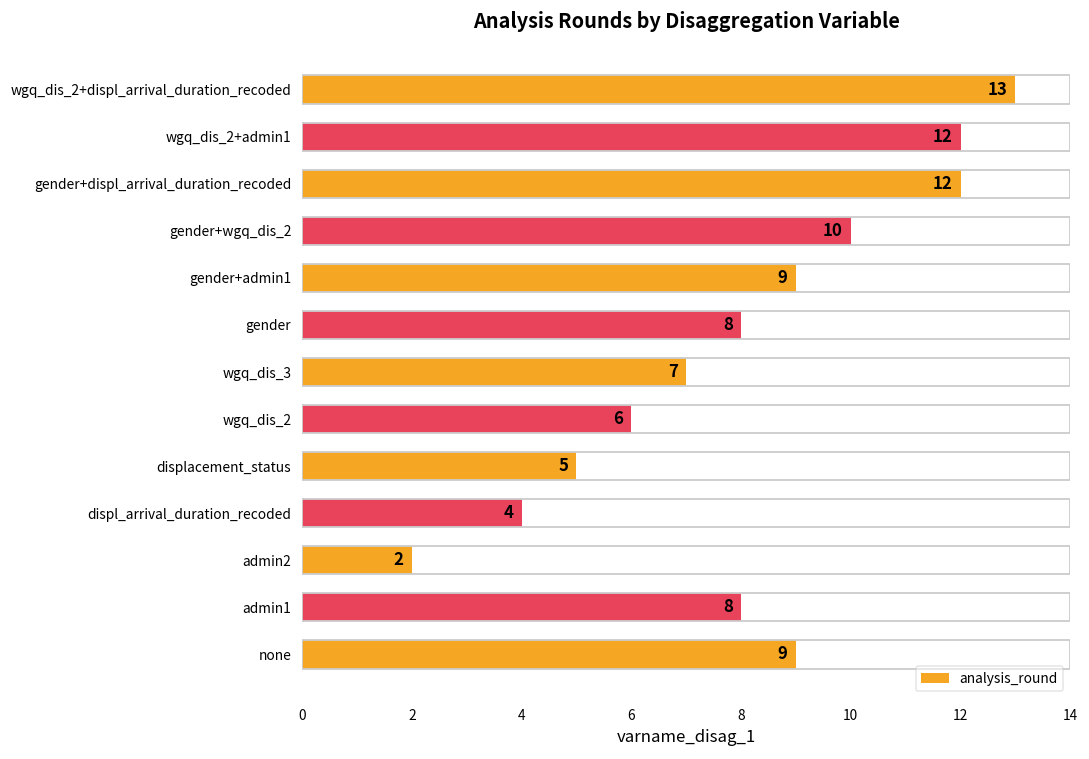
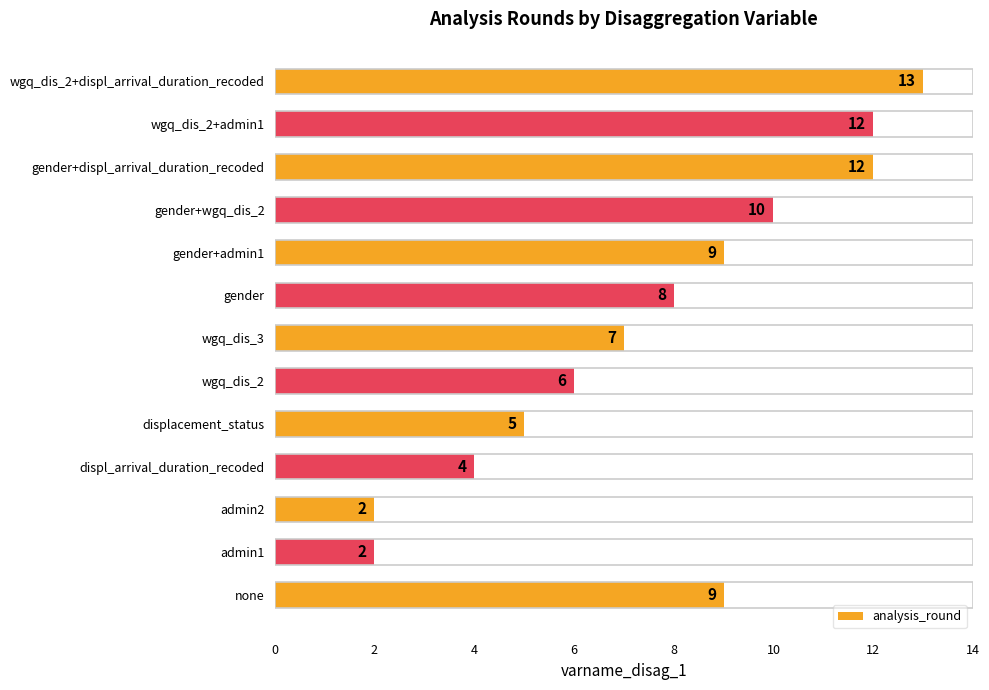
  {
    "wgq_dis_2+displ_arrival_duration_recoded": 13,
    "wgq_dis_2+admin1": 12,
    "gender+displ_arrival_duration_recoded": 12,
    "gender+wgq_dis_2": 10,
    "gender+admin1": 9,
    "gender": 8,
    "wgq_dis_3": 7,
    "wgq_dis_2": 6,
    "displacement_status": 5,
    "displ_arrival_duration_recoded": 4,
    "admin2": 2,
-   "admin1": 8,
+   "admin1": 2,
    "none": 9
  }
